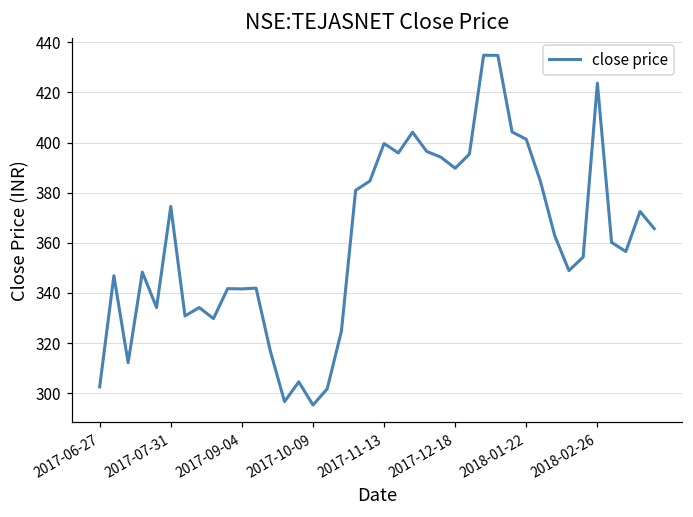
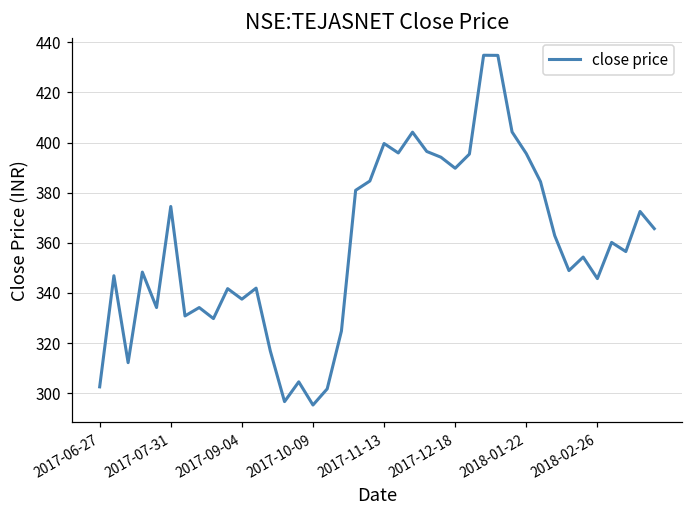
  {
    "2017-06-27": 303,
    "2017-07-31": 374,
-   "2017-09-04": 342,
+   "2017-09-04": 338,
    "2017-10-09": 295,
    "2017-11-13": 400,
    "2017-12-18": 390,
-   "2018-01-22": 401,
-   "2018-02-26": 424
+   "2018-01-22": 396,
+   "2018-02-26": 346
  }
